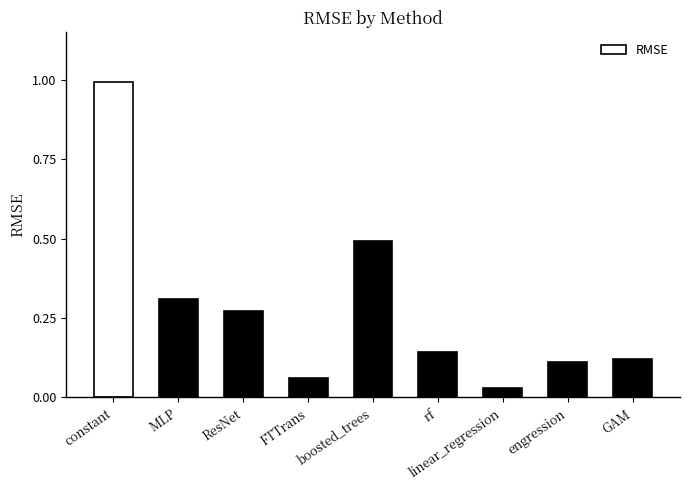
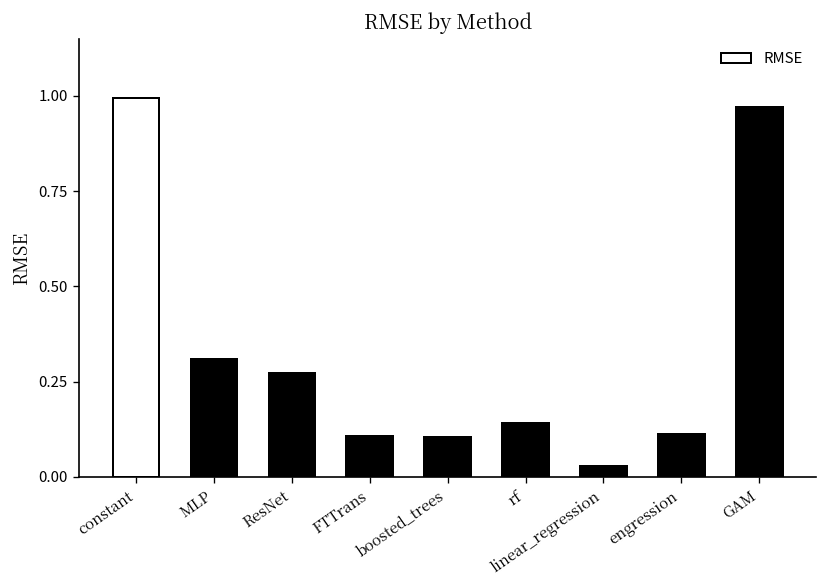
  {
    "constant": 1.00,
    "MLP": 0.31,
    "ResNet": 0.27,
-   "FTTrans": 0.06,
-   "boosted_trees": 0.49,
+   "FTTrans": 0.11,
+   "boosted_trees": 0.10,
    "rf": 0.14,
    "linear_regression": 0.03,
    "engression": 0.11,
-   "GAM": 0.12
+   "GAM": 0.97
  }
